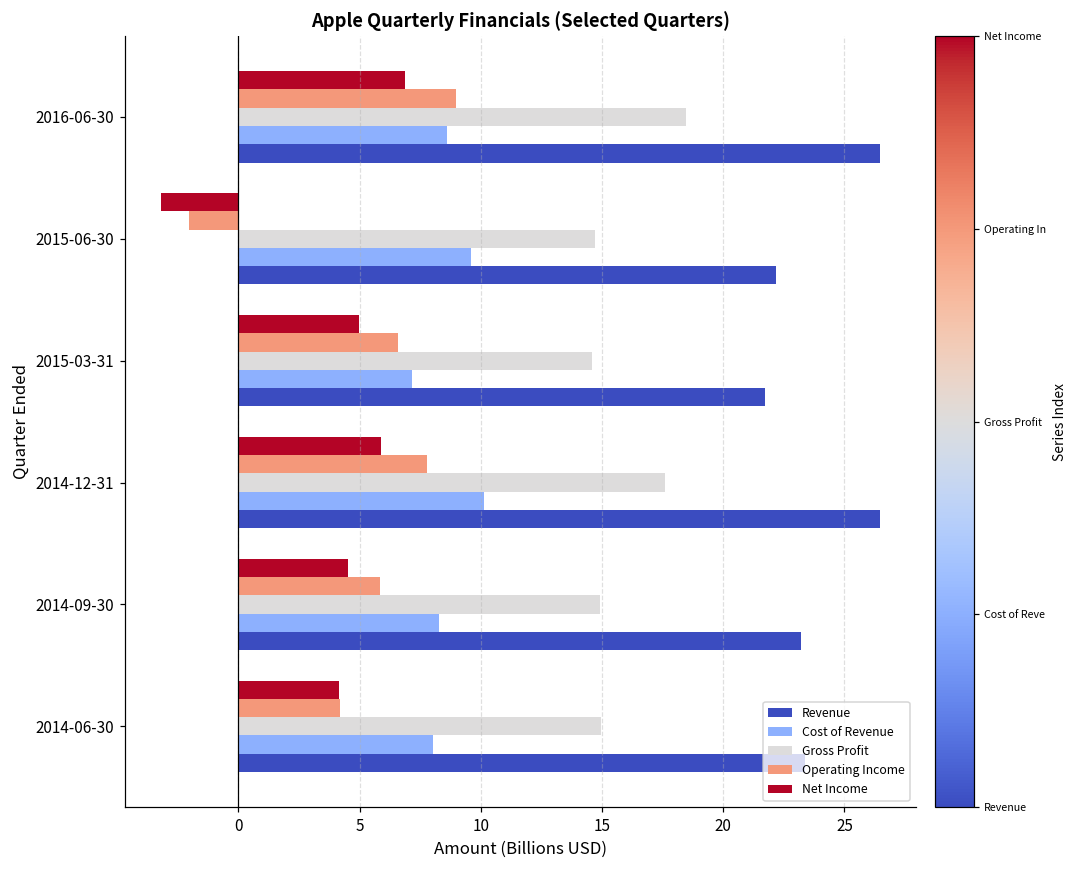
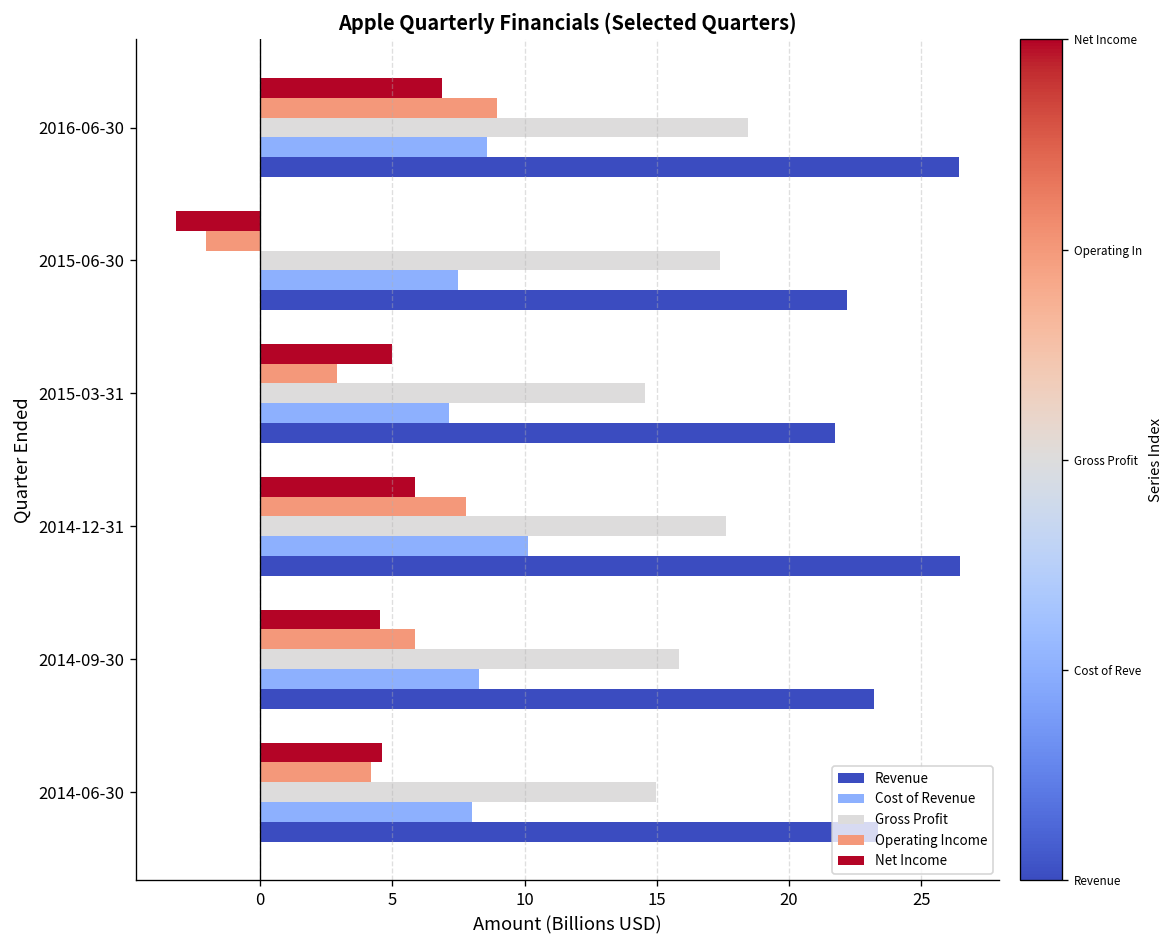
  {
    "Revenue": {
      "2016-06-30": 26.4,
      "2015-06-30": 22.2,
      "2015-03-31": 21.7,
      "2014-12-31": 26.5,
      "2014-09-30": 23.2
    },
    "Cost of Revenue": {
      "2016-06-30": 8.6,
-     "2015-06-30": 9.6,
+     "2015-06-30": 7.5,
      "2015-03-31": 7.2,
      "2014-12-31": 10.1,
      "2014-09-30": 8.3,
      "2014-06-30": 8.0
    },
    "Gross Profit": {
      "2016-06-30": 18.5,
-     "2015-06-30": 14.7,
+     "2015-06-30": 17.4,
      "2015-03-31": 14.6,
      "2014-12-31": 17.6,
-     "2014-09-30": 14.9,
+     "2014-09-30": 15.8,
      "2014-06-30": 15.0
    },
    "Operating Income": {
      "2016-06-30": 9.0,
      "2015-06-30": -2.1,
-     "2015-03-31": 6.6,
+     "2015-03-31": 2.9,
      "2014-12-31": 7.8,
      "2014-09-30": 5.8,
      "2014-06-30": 4.2
    },
    "Net Income": {
      "2016-06-30": 6.9,
      "2015-06-30": -3.2,
      "2015-03-31": 5.0,
      "2014-12-31": 5.9,
      "2014-09-30": 4.5,
-     "2014-06-30": 4.2
+     "2014-06-30": 4.6
    }
  }
